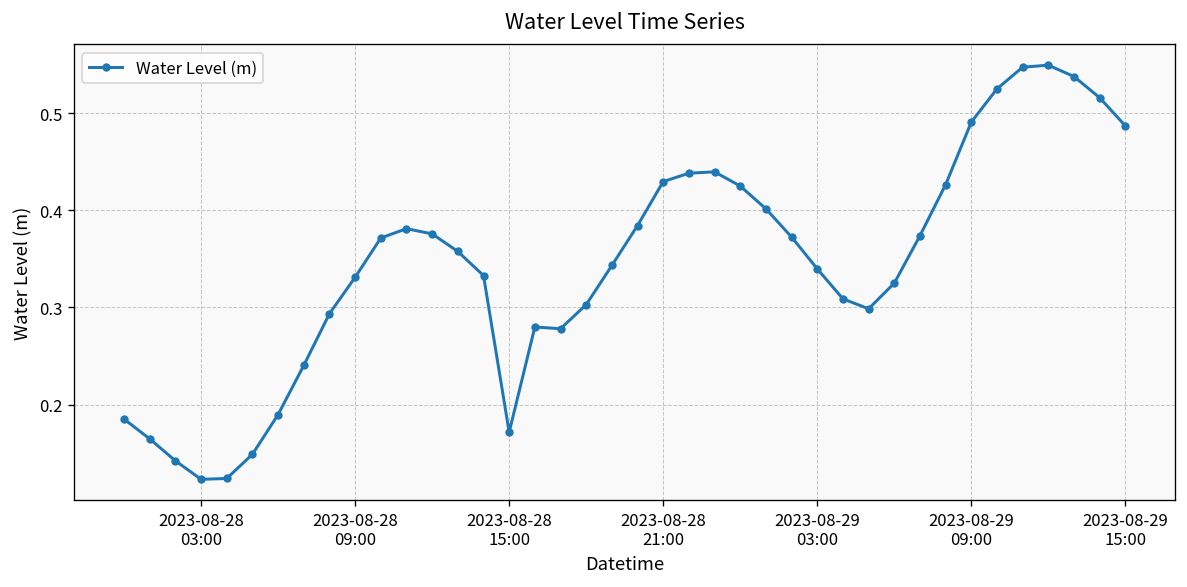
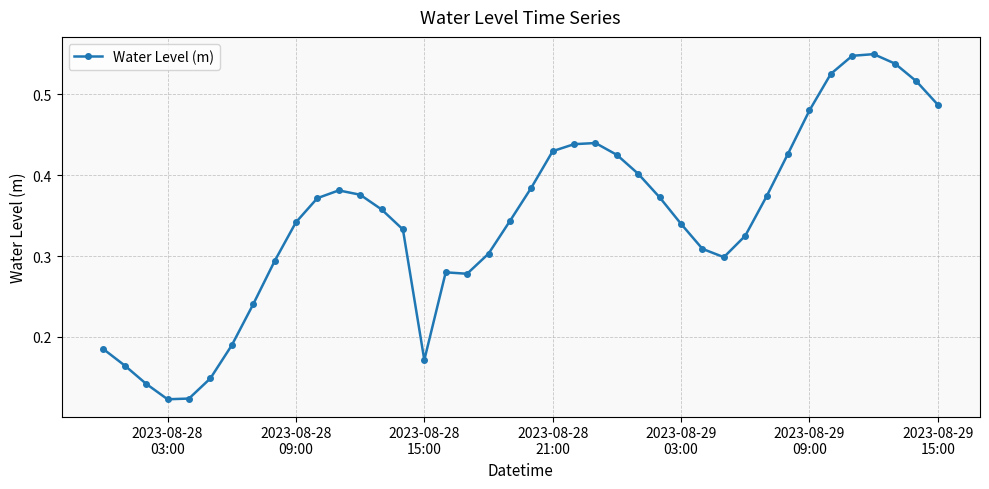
  {
    "2023-08-28 03:00": 0.12,
-   "2023-08-28 09:00": 0.33,
+   "2023-08-28 09:00": 0.34,
    "2023-08-28 15:00": 0.17,
    "2023-08-28 21:00": 0.43,
    "2023-08-29 03:00": 0.34,
-   "2023-08-29 09:00": 0.49,
+   "2023-08-29 09:00": 0.48,
    "2023-08-29 15:00": 0.49
  }
